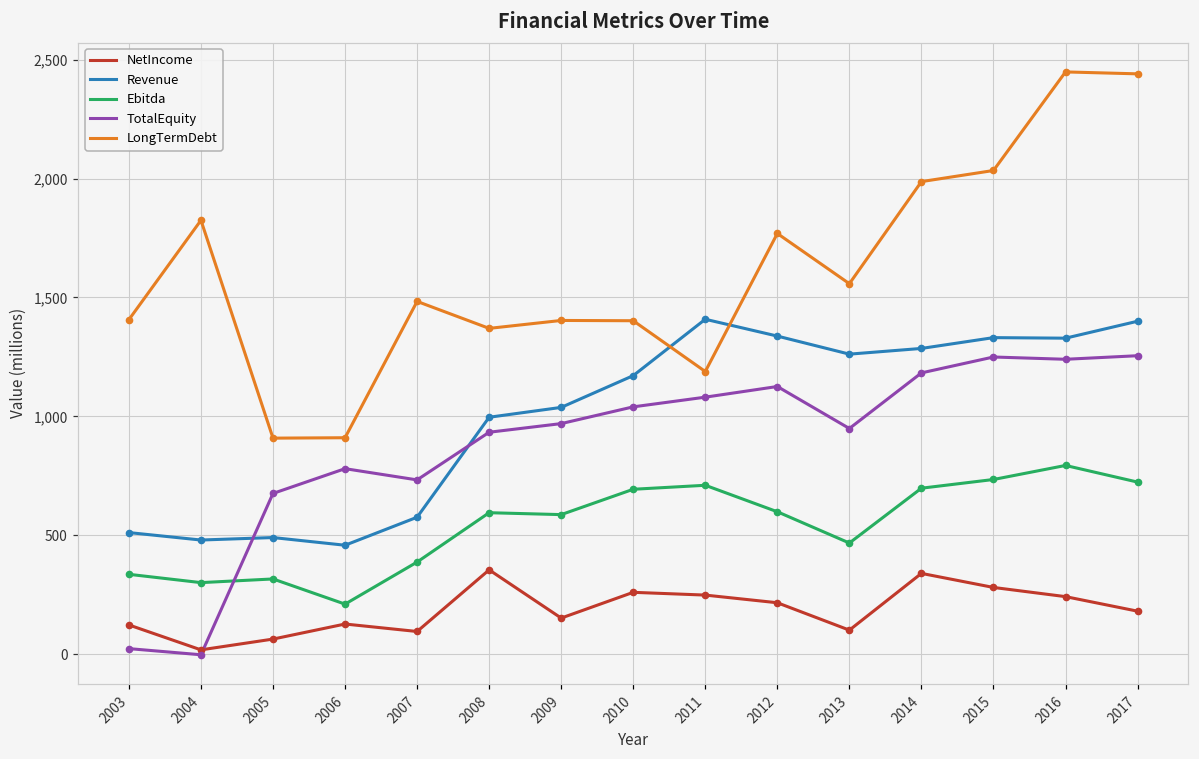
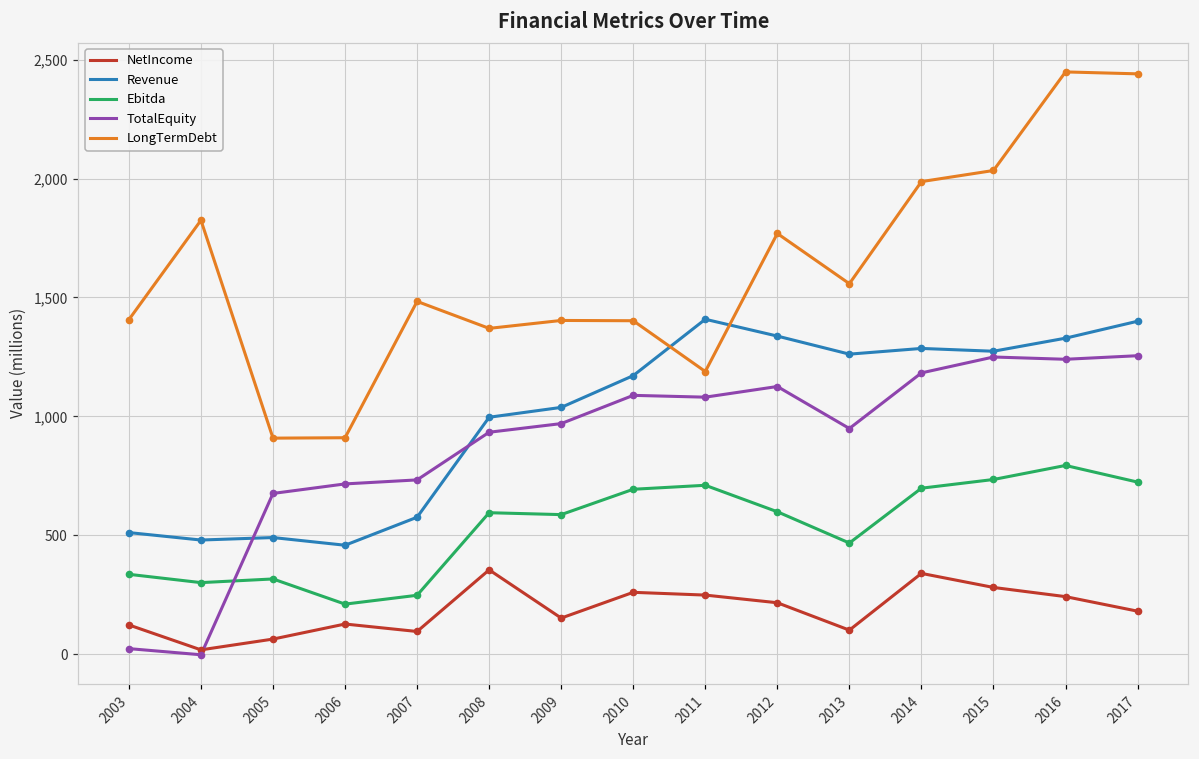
  {
    "NetIncome": {
      "2003": "120",
      "2004": "20",
      "2005": "60",
      "2006": "130",
      "2007": "100",
      "2008": "360",
      "2009": "150",
      "2010": "260",
      "2011": "250",
      "2012": "220",
      "2013": "100",
      "2014": "340",
      "2015": "280",
      "2016": "240",
      "2017": "180"
    },
    "Revenue": {
      "2003": "510",
      "2004": "480",
      "2005": "490",
      "2006": "460",
      "2007": "580",
      "2008": "1,000",
      "2009": "1,040",
      "2010": "1,170",
      "2011": "1,410",
      "2012": "1,340",
      "2013": "1,260",
      "2014": "1,290",
-     "2015": "1,330",
+     "2015": "1,270",
      "2016": "1,330",
      "2017": "1,400"
    },
    "Ebitda": {
      "2003": "340",
      "2004": "300",
      "2005": "320",
      "2006": "210",
-     "2007": "390",
+     "2007": "250",
      "2008": "600",
      "2009": "590",
      "2010": "690",
      "2011": "710",
      "2012": "600",
      "2013": "470",
      "2014": "700",
      "2015": "740",
      "2016": "790",
      "2017": "720"
    },
    "TotalEquity": {
      "2003": "20",
      "2004": "0",
      "2005": "680",
-     "2006": "780",
+     "2006": "720",
      "2007": "730",
      "2008": "930",
      "2009": "970",
-     "2010": "1,040",
+     "2010": "1,090",
      "2011": "1,080",
      "2012": "1,130",
      "2013": "950",
      "2014": "1,180",
      "2015": "1,250",
      "2016": "1,240",
      "2017": "1,260"
    },
    "LongTermDebt": {
      "2003": "1,410",
      "2004": "1,820",
      "2005": "910",
      "2006": "910",
      "2007": "1,480",
      "2008": "1,370",
      "2009": "1,400",
      "2010": "1,400",
      "2011": "1,190",
      "2012": "1,770",
      "2013": "1,560",
      "2014": "1,990",
      "2015": "2,030",
      "2016": "2,450",
      "2017": "2,440"
    }
  }
